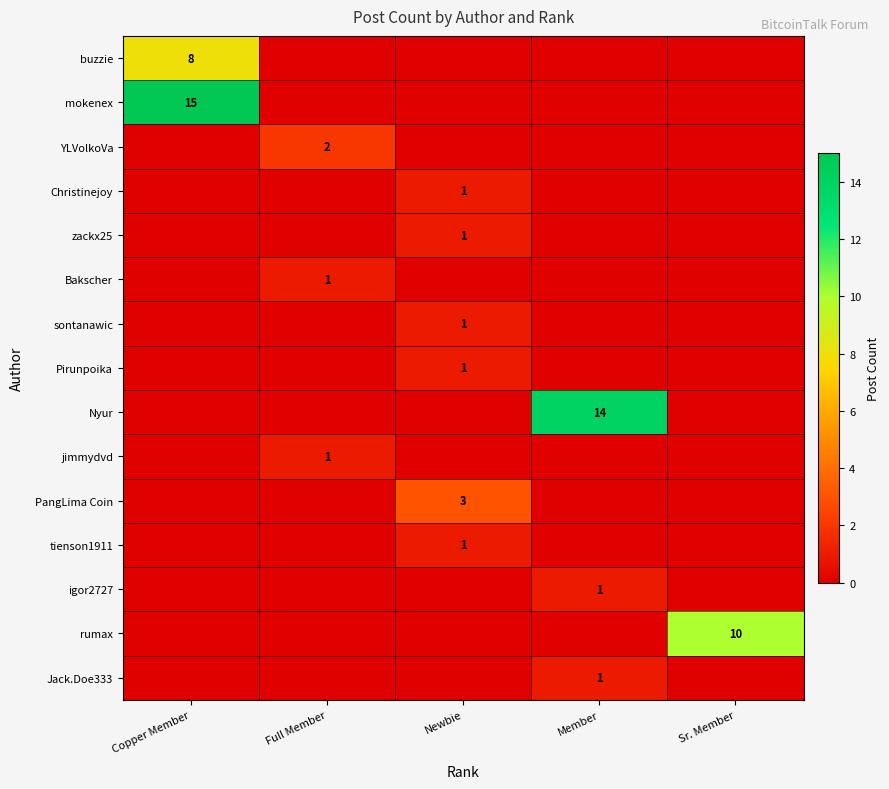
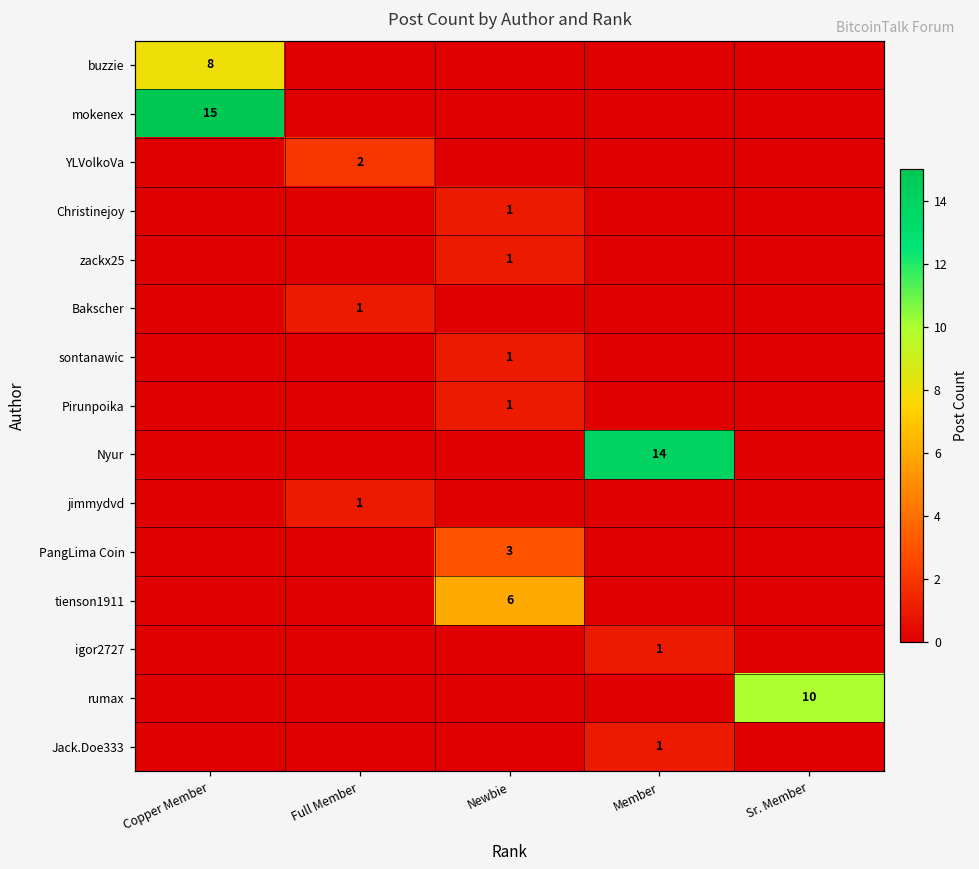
  {
    "buzzie": {
      "Copper Member": 8
    },
    "mokenex": {
      "Copper Member": 15
    },
    "YLVolkoVa": {
      "Full Member": 2
    },
    "Christinejoy": {
      "Newbie": 1
    },
    "zackx25": {
      "Newbie": 1
    },
    "Bakscher": {
      "Full Member": 1
    },
    "sontanawic": {
      "Newbie": 1
    },
    "Pirunpoika": {
      "Newbie": 1
    },
    "Nyur": {
      "Member": 14
    },
    "jimmydvd": {
      "Full Member": 1
    },
    "PangLima Coin": {
      "Newbie": 3
    },
    "tienson1911": {
-     "Newbie": 1
+     "Newbie": 6
    },
    "igor2727": {
      "Member": 1
    },
    "rumax": {
      "Sr. Member": 10
    },
    "Jack.Doe333": {
      "Member": 1
    }
  }
